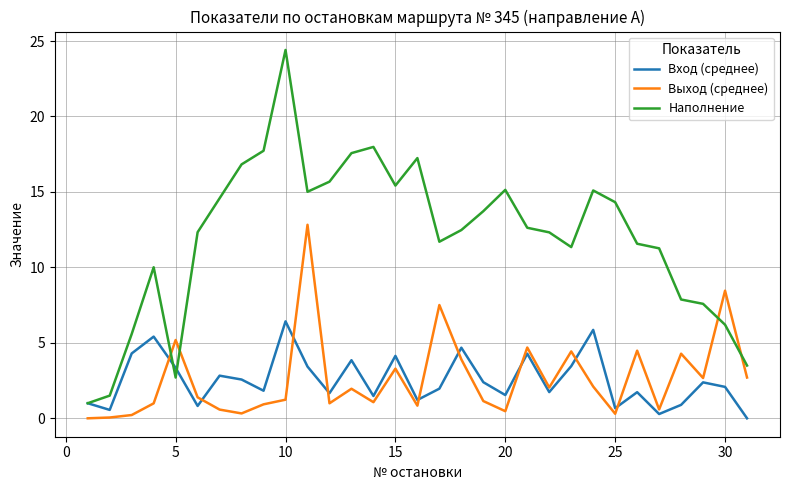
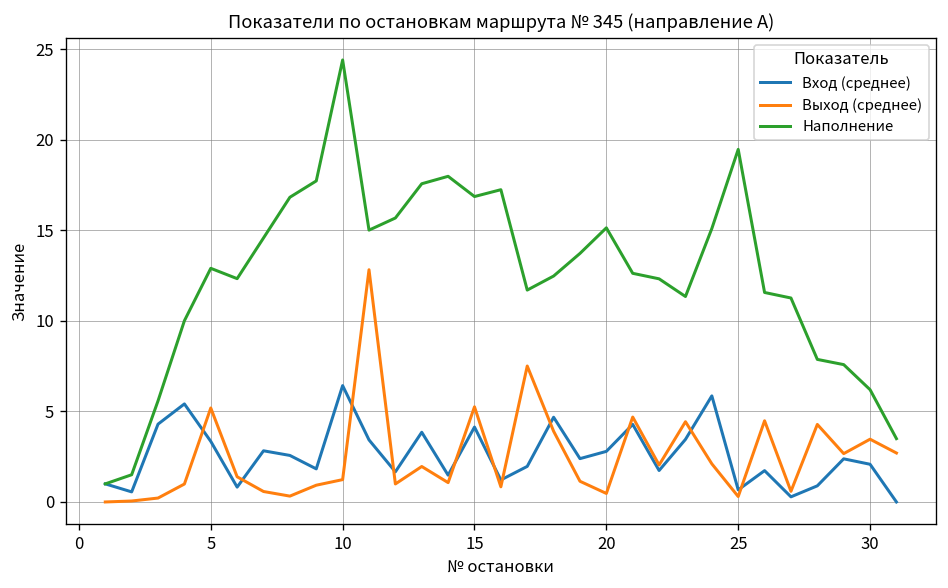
  {
    "Вход (среднее)": {
      "5": 3.3,
      "10": 6.4,
      "15": 4.1,
-     "20": 1.5,
+     "20": 2.8,
      "25": 0.7,
      "30": 2.1
    },
    "Выход (среднее)": {
      "5": 5.2,
      "10": 1.2,
-     "15": 3.3,
+     "15": 5.3,
      "20": 0.5,
      "25": 0.3,
-     "30": 8.5
+     "30": 3.5
    },
    "Наполнение": {
-     "5": 2.7,
+     "5": 12.9,
      "10": 24.4,
-     "15": 15.4,
+     "15": 16.9,
      "20": 15.1,
-     "25": 14.3,
+     "25": 19.5,
      "30": 6.2
    }
  }
